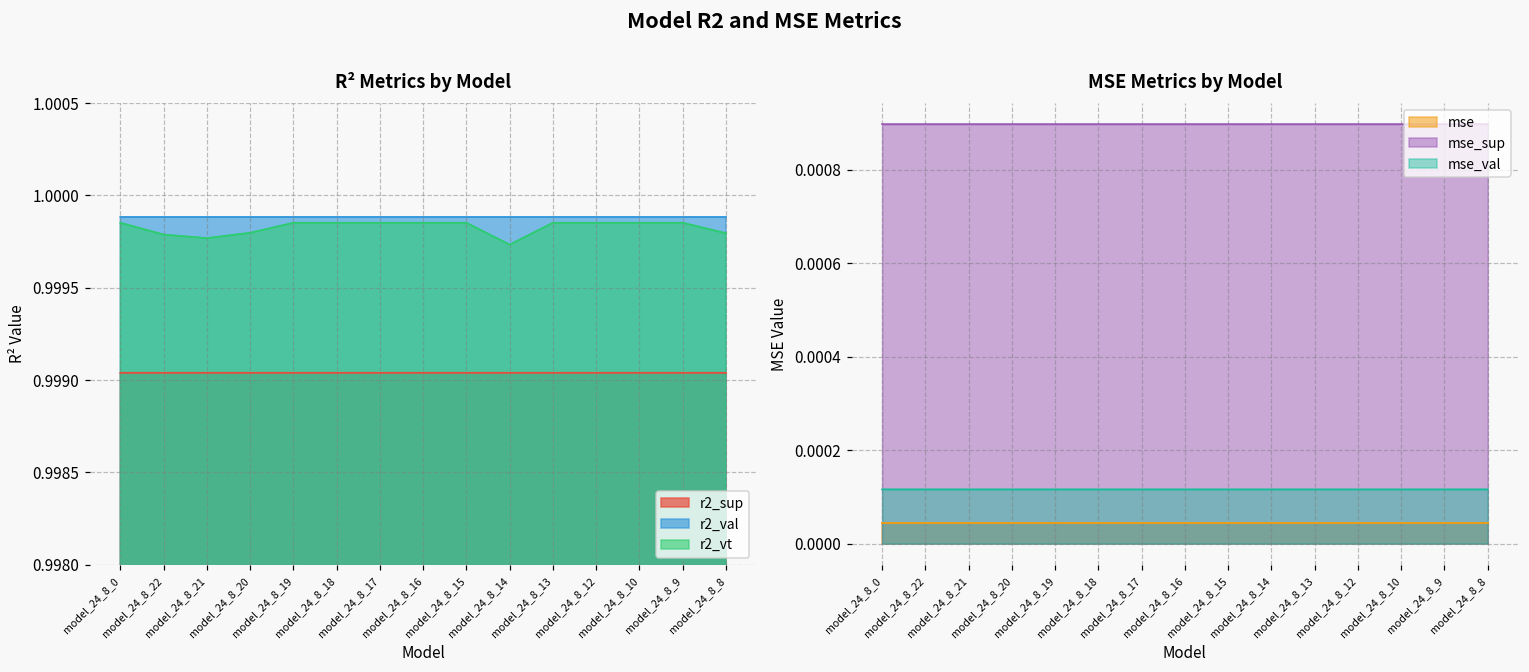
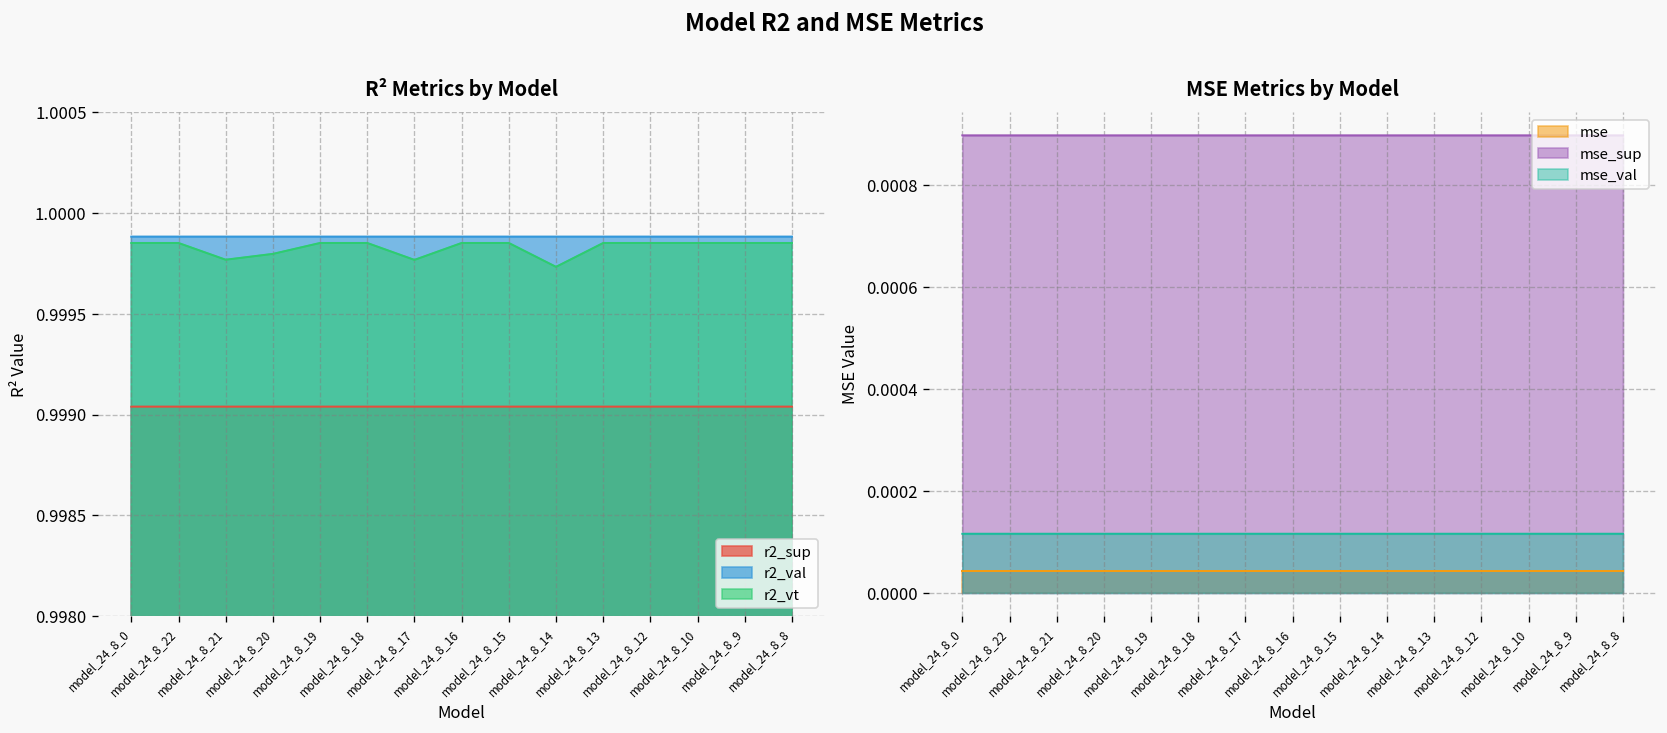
  {
    "R² Metrics by Model": {
      "r2_sup": {
        "model_24_8_0": 0.99904,
        "model_24_8_22": 0.99904,
        "model_24_8_21": 0.99904,
        "model_24_8_20": 0.99904,
        "model_24_8_19": 0.99904,
        "model_24_8_18": 0.99904,
        "model_24_8_17": 0.99904,
        "model_24_8_16": 0.99904,
        "model_24_8_15": 0.99904,
        "model_24_8_14": 0.99904,
        "model_24_8_13": 0.99904,
        "model_24_8_12": 0.99904,
        "model_24_8_10": 0.99904,
        "model_24_8_9": 0.99904,
        "model_24_8_8": 0.99904
      },
      "r2_val": {
        "model_24_8_0": 0.99988,
        "model_24_8_22": 0.99988,
        "model_24_8_21": 0.99988,
        "model_24_8_20": 0.99988,
        "model_24_8_19": 0.99988,
        "model_24_8_18": 0.99988,
        "model_24_8_17": 0.99988,
        "model_24_8_16": 0.99988,
        "model_24_8_15": 0.99988,
        "model_24_8_14": 0.99988,
        "model_24_8_13": 0.99988,
        "model_24_8_12": 0.99988,
        "model_24_8_10": 0.99988,
        "model_24_8_9": 0.99988,
        "model_24_8_8": 0.99988
      },
      "r2_vt": {
        "model_24_8_0": 0.99985,
-       "model_24_8_22": 0.99979,
+       "model_24_8_22": 0.99985,
        "model_24_8_21": 0.99977,
        "model_24_8_20": 0.99980,
        "model_24_8_19": 0.99985,
        "model_24_8_18": 0.99985,
-       "model_24_8_17": 0.99985,
+       "model_24_8_17": 0.99977,
        "model_24_8_16": 0.99985,
        "model_24_8_15": 0.99985,
        "model_24_8_14": 0.99973,
        "model_24_8_13": 0.99985,
        "model_24_8_12": 0.99985,
        "model_24_8_10": 0.99985,
        "model_24_8_9": 0.99985,
-       "model_24_8_8": 0.99980
+       "model_24_8_8": 0.99985
      }
    },
    "MSE Metrics by Model": {
      "mse": {
        "model_24_8_0": 0.00004,
        "model_24_8_22": 0.00004,
        "model_24_8_21": 0.00004,
        "model_24_8_20": 0.00004,
        "model_24_8_19": 0.00004,
        "model_24_8_18": 0.00004,
        "model_24_8_17": 0.00004,
        "model_24_8_16": 0.00004,
        "model_24_8_15": 0.00004,
        "model_24_8_14": 0.00004,
        "model_24_8_13": 0.00004,
        "model_24_8_12": 0.00004,
        "model_24_8_10": 0.00004,
        "model_24_8_9": 0.00004,
        "model_24_8_8": 0.00004
      },
      "mse_sup": {
        "model_24_8_0": 0.00090,
        "model_24_8_22": 0.00090,
        "model_24_8_21": 0.00090,
        "model_24_8_20": 0.00090,
        "model_24_8_19": 0.00090,
        "model_24_8_18": 0.00090,
        "model_24_8_17": 0.00090,
        "model_24_8_16": 0.00090,
        "model_24_8_15": 0.00090,
        "model_24_8_14": 0.00090,
        "model_24_8_13": 0.00090,
        "model_24_8_12": 0.00090,
        "model_24_8_10": 0.00090
      },
      "mse_val": {
        "model_24_8_0": 0.00012,
        "model_24_8_22": 0.00012,
        "model_24_8_21": 0.00012,
        "model_24_8_20": 0.00012,
        "model_24_8_19": 0.00012,
        "model_24_8_18": 0.00012,
        "model_24_8_17": 0.00012,
        "model_24_8_16": 0.00012,
        "model_24_8_15": 0.00012,
        "model_24_8_14": 0.00012,
        "model_24_8_13": 0.00012,
        "model_24_8_12": 0.00012,
        "model_24_8_10": 0.00012,
        "model_24_8_9": 0.00012,
        "model_24_8_8": 0.00012
      }
    }
  }
